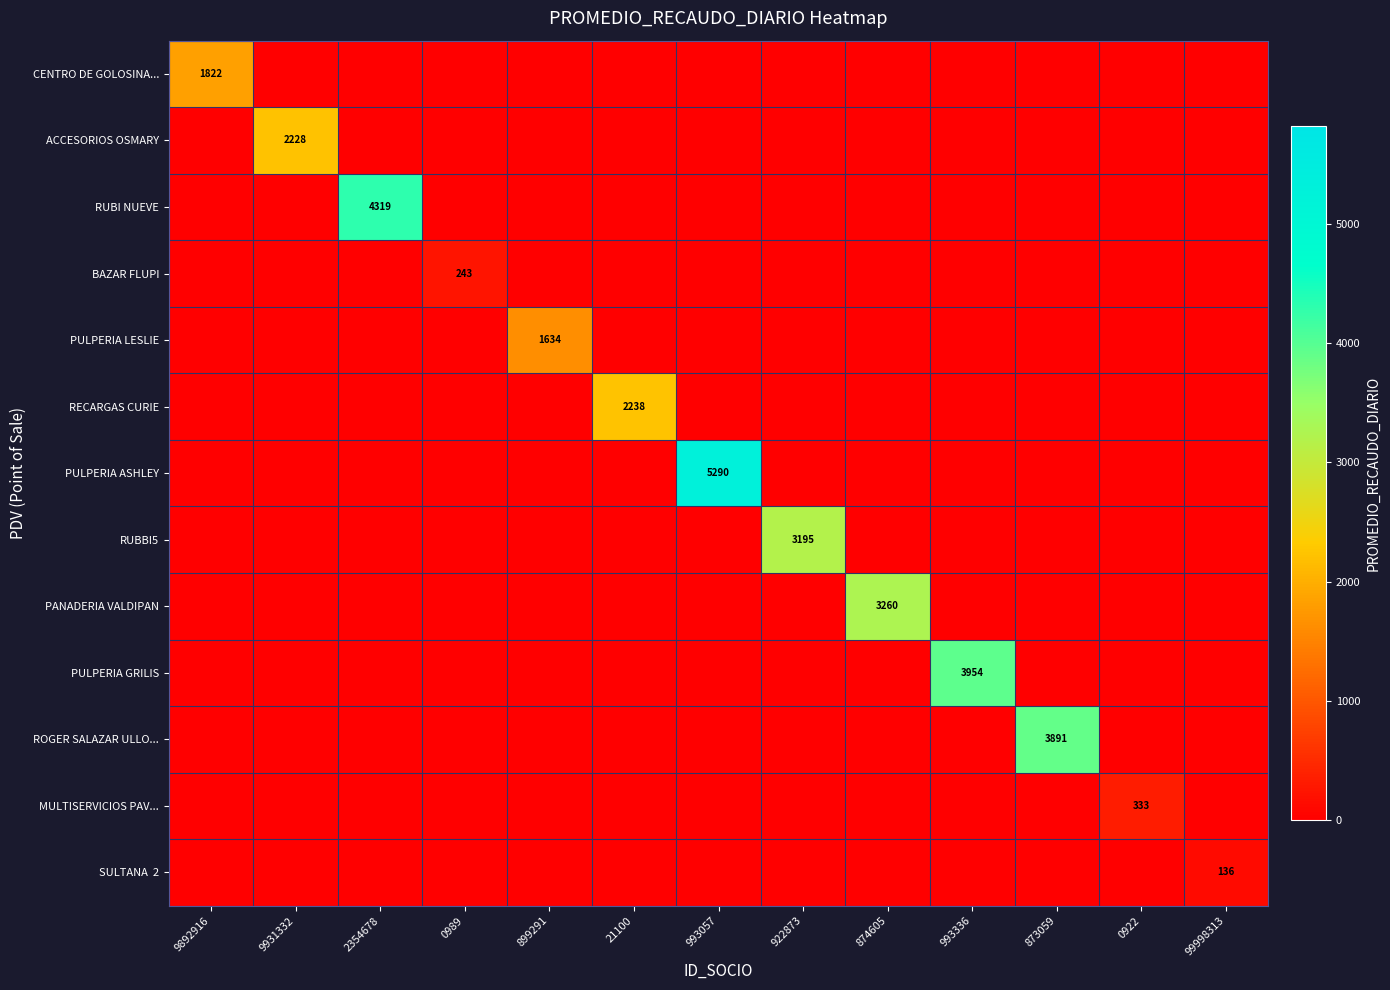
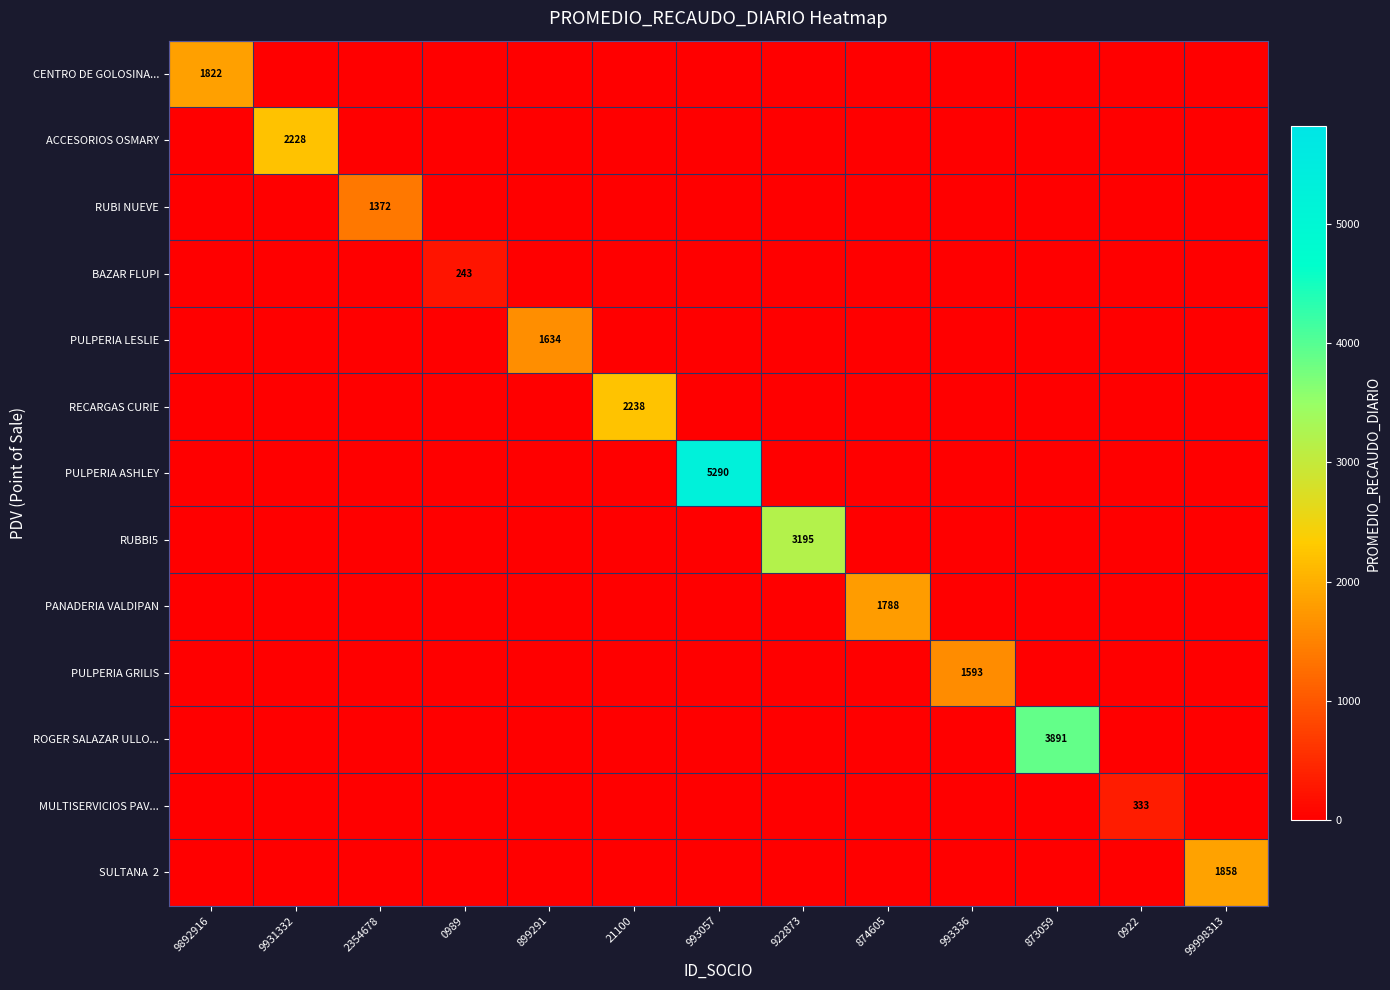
  {
    "CENTRO DE GOLOSINA...": {
      "9892916": 1822
    },
    "ACCESORIOS OSMARY": {
      "9931332": 2228
    },
    "RUBI NUEVE": {
-     "2354678": 4319
+     "2354678": 1372
    },
    "BAZAR FLUPI": {
      "0989": 243
    },
    "PULPERIA LESLIE": {
      "899291": 1634
    },
    "RECARGAS CURIE": {
      "21100": 2238
    },
    "PULPERIA ASHLEY": {
      "993057": 5290
    },
    "RUBBI5": {
      "922873": 3195
    },
    "PANADERIA VALDIPAN": {
-     "874605": 3260
+     "874605": 1788
    },
    "PULPERIA GRILIS": {
-     "993336": 3954
+     "993336": 1593
    },
    "ROGER SALAZAR ULLO...": {
      "873059": 3891
    },
    "MULTISERVICIOS PAV...": {
      "0922": 333
    },
    "SULTANA 2": {
-     "99998313": 136
+     "99998313": 1858
    }
  }
